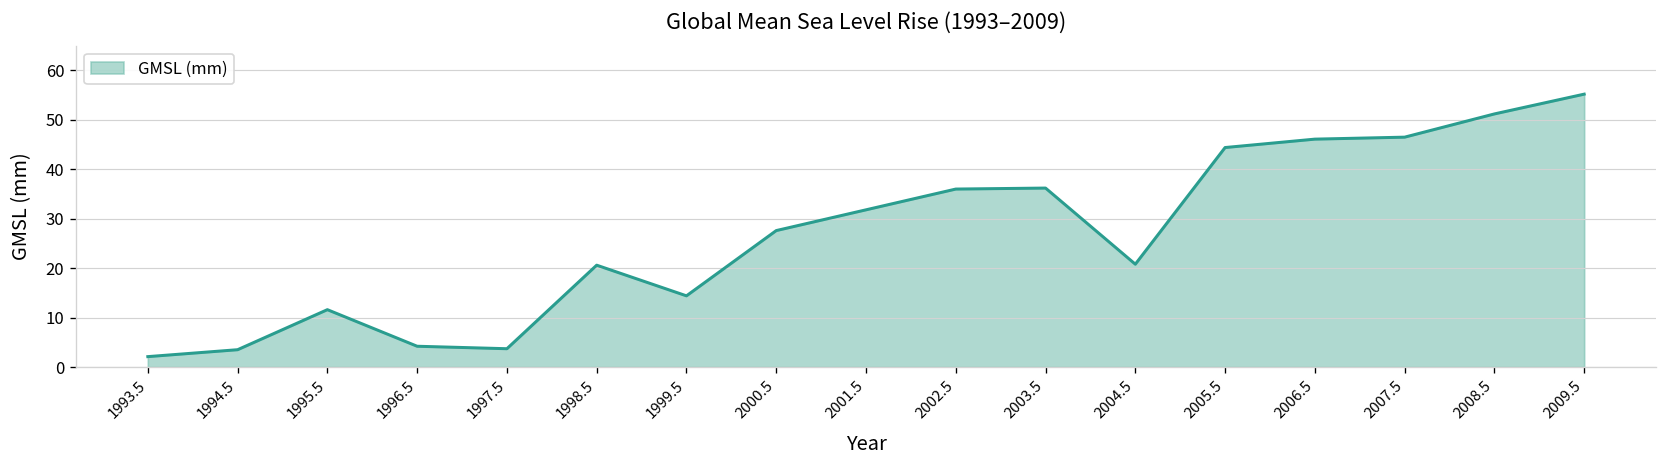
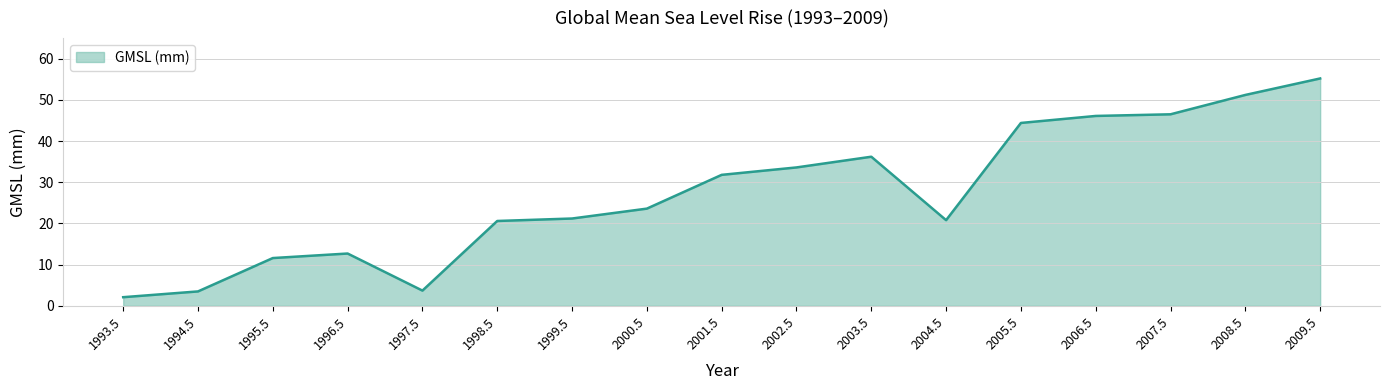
  {
    "1993.5": 2,
    "1994.5": 4,
    "1995.5": 12,
-   "1996.5": 4,
+   "1996.5": 13,
    "1997.5": 4,
    "1998.5": 21,
-   "1999.5": 14,
-   "2000.5": 28,
+   "1999.5": 21,
+   "2000.5": 24,
    "2001.5": 32,
-   "2002.5": 36,
+   "2002.5": 34,
    "2003.5": 36,
    "2004.5": 21,
    "2005.5": 44,
    "2006.5": 46,
    "2007.5": 47,
    "2008.5": 51,
    "2009.5": 55
  }
